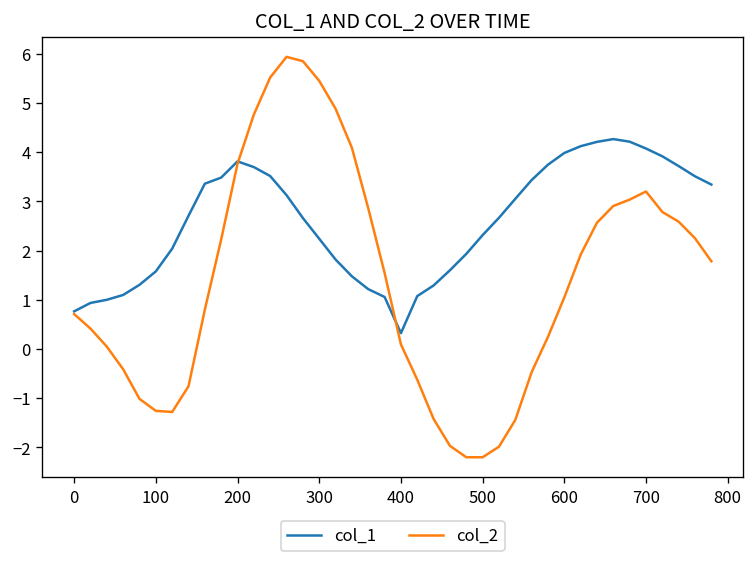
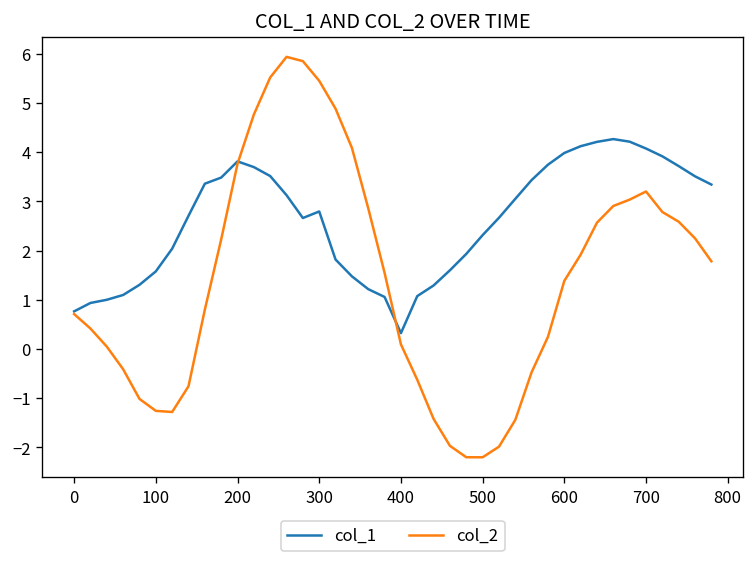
  {
    "col_1": {
      "100": 1.6,
-     "300": 2.2,
+     "300": 2.8,
      "400": 0.3,
      "500": 2.3,
      "600": 4.0,
      "700": 4.1
    },
    "col_2": {
      "100": -1.3,
      "300": 5.4,
      "400": 0.1,
      "500": -2.2,
-     "600": 1.0,
+     "600": 1.4,
      "700": 3.2
    }
  }
